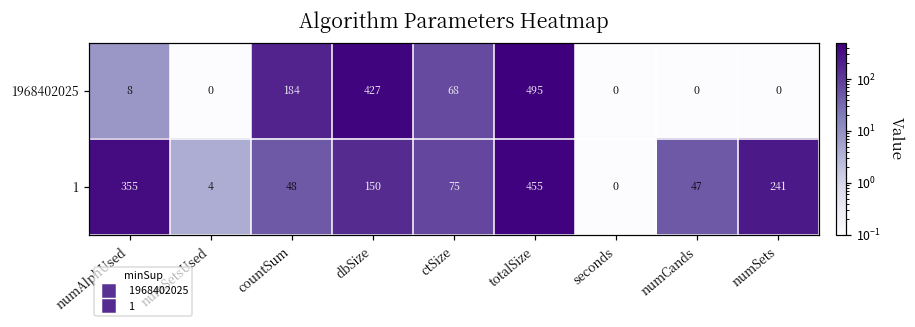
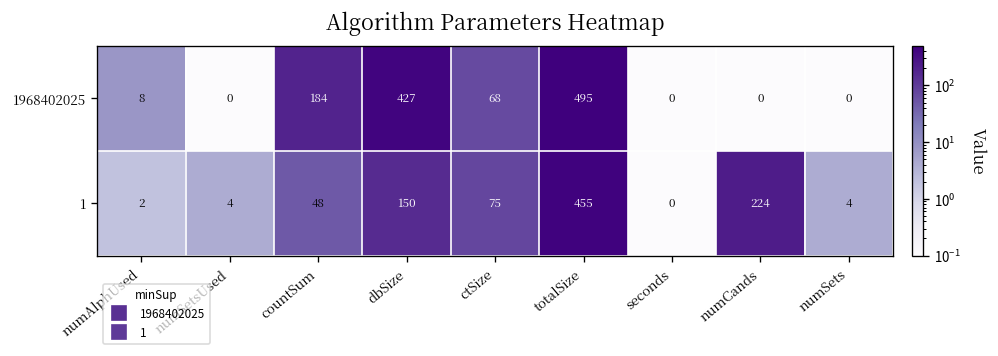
  {
    "1968402025": {
      "numAlphUsed": 8,
      "numSetsUsed": 0,
      "countSum": 184,
      "dbSize": 427,
      "ctSize": 68,
      "totalSize": 495,
      "seconds": 0,
      "numCands": 0,
      "numSets": 0
    },
    "1": {
-     "numAlphUsed": 355,
+     "numAlphUsed": 2,
      "numSetsUsed": 4,
      "countSum": 48,
      "dbSize": 150,
      "ctSize": 75,
      "totalSize": 455,
      "seconds": 0,
-     "numCands": 47,
-     "numSets": 241
+     "numCands": 224,
+     "numSets": 4
    }
  }
